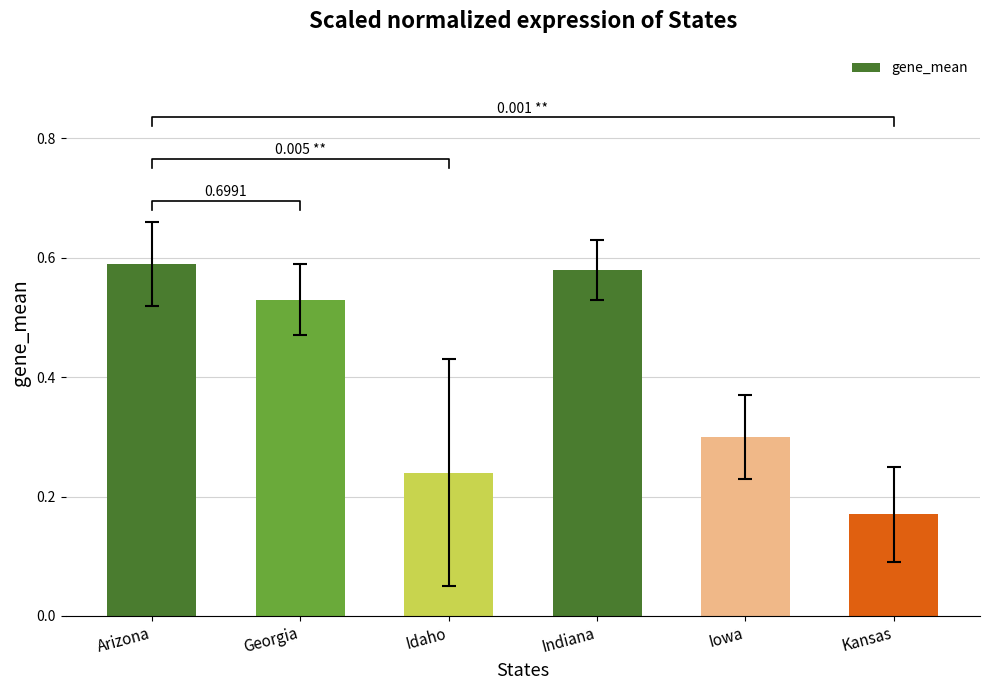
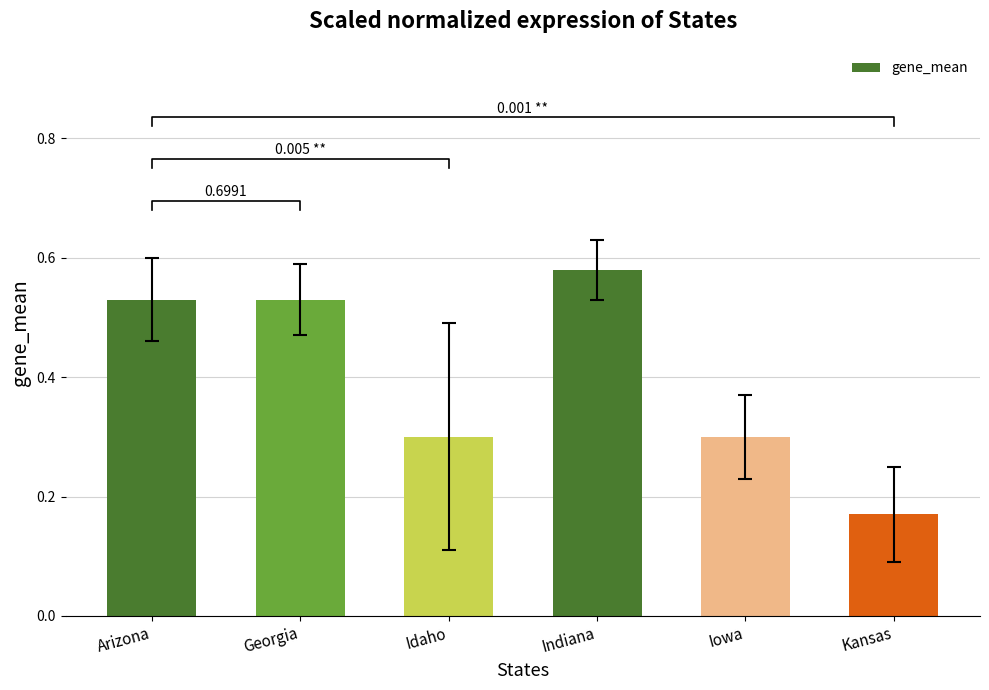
  {
    "gene_mean": {
-     "Arizona": 0.59,
+     "Arizona": 0.53,
      "Georgia": 0.53,
-     "Idaho": 0.24,
+     "Idaho": 0.30,
      "Indiana": 0.58,
      "Iowa": 0.30,
      "Kansas": 0.17
    }
  }
